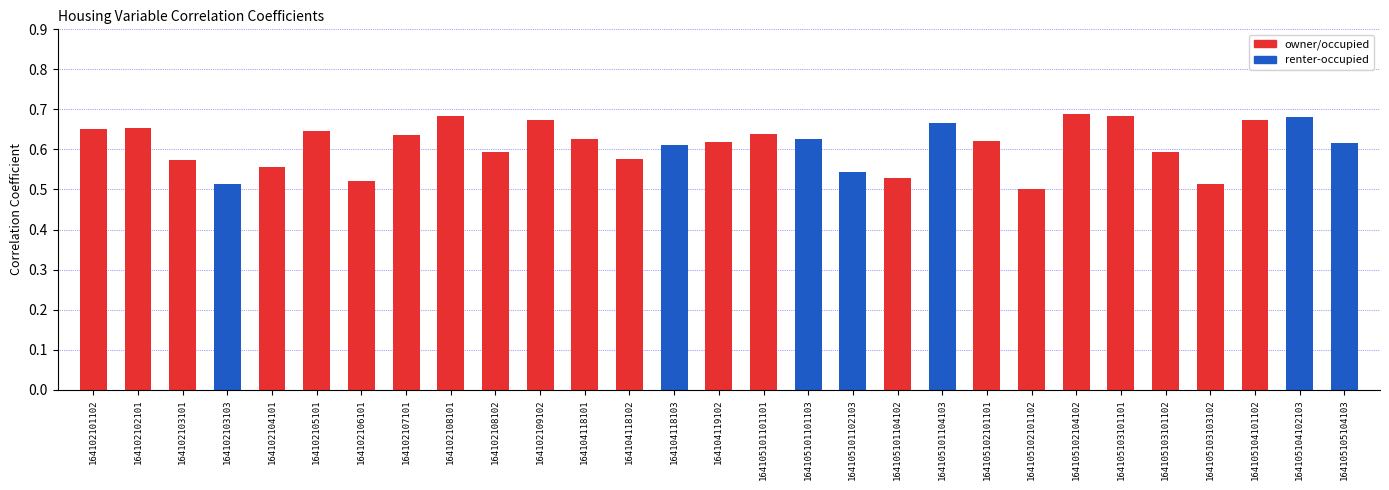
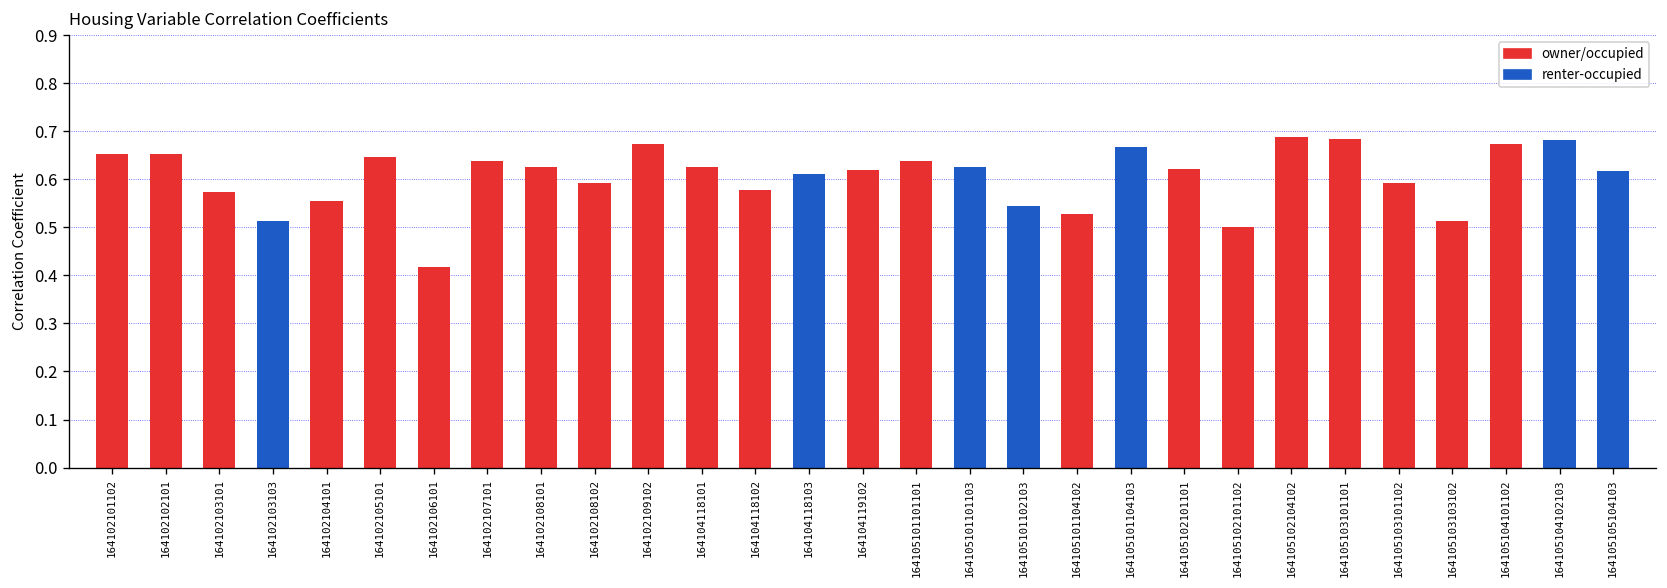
  {
    "164102101102": 0.65,
    "164102102101": 0.65,
    "164102103101": 0.57,
    "164102103103": 0.51,
    "164102104101": 0.55,
    "164102105101": 0.65,
-   "164102106101": 0.52,
+   "164102106101": 0.42,
    "164102107101": 0.64,
-   "164102108101": 0.68,
+   "164102108101": 0.63,
    "164102108102": 0.59,
    "164102109102": 0.67,
    "164104118101": 0.63,
    "164104118102": 0.58,
    "164104118103": 0.61,
    "164104119102": 0.62,
    "164105101101101": 0.64,
    "164105101101103": 0.63,
    "164105101102103": 0.54,
    "164105101104102": 0.53,
    "164105101104103": 0.67,
    "164105102101101": 0.62,
    "164105102101102": 0.50,
    "164105102104102": 0.69,
    "164105103101101": 0.68,
    "164105103101102": 0.59,
    "164105103103102": 0.51,
    "164105104101102": 0.67,
    "164105104102103": 0.68,
    "164105105104103": 0.62
  }
